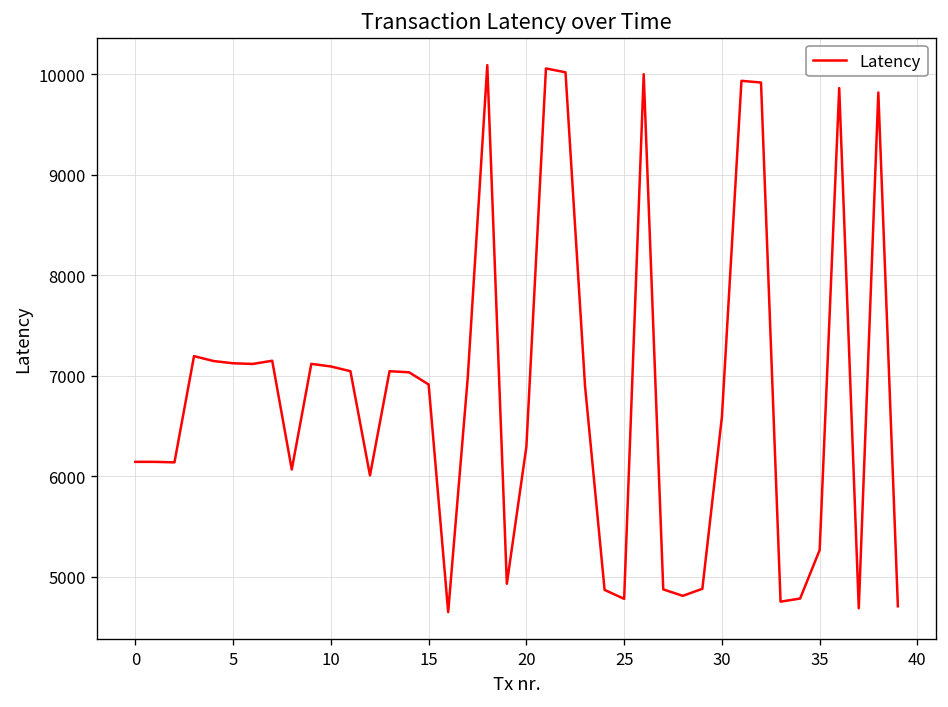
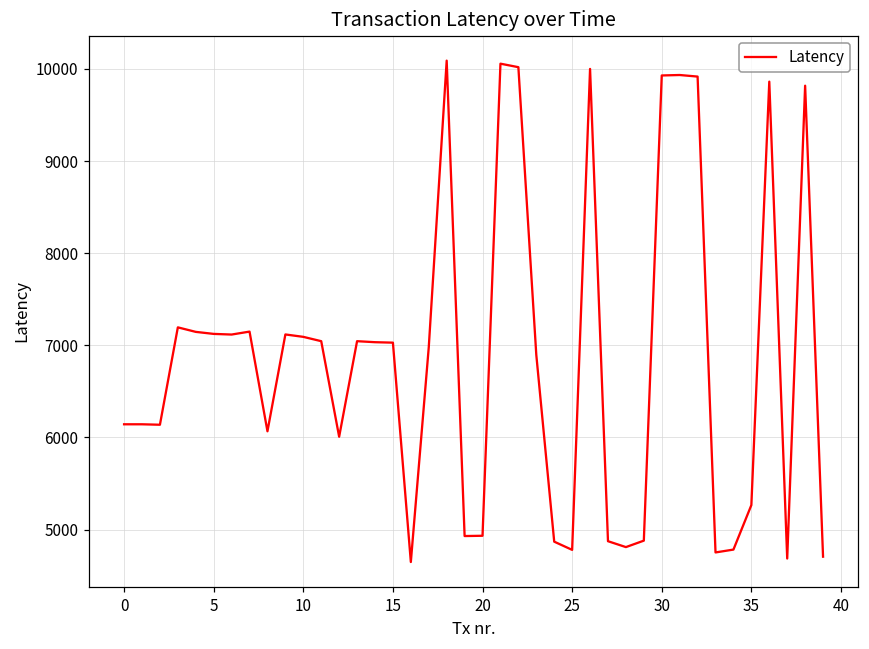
  {
    "0": 6100,
    "5": 7100,
    "10": 7100,
-   "15": 6900,
-   "20": 6300,
+   "15": 7000,
+   "20": 4900,
    "25": 4800,
-   "30": 6600,
+   "30": 9900,
    "35": 5300
  }
